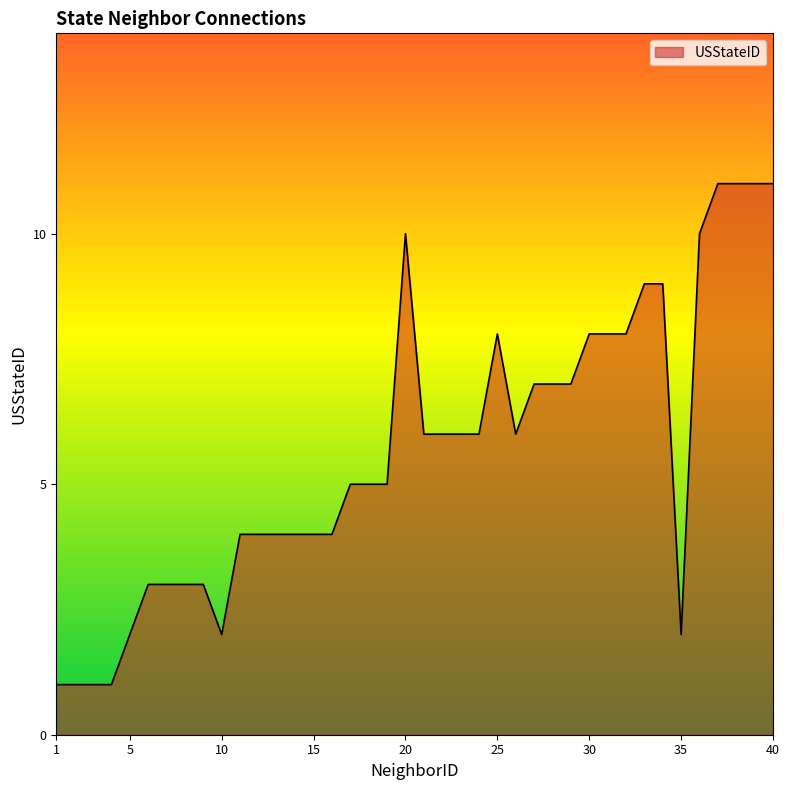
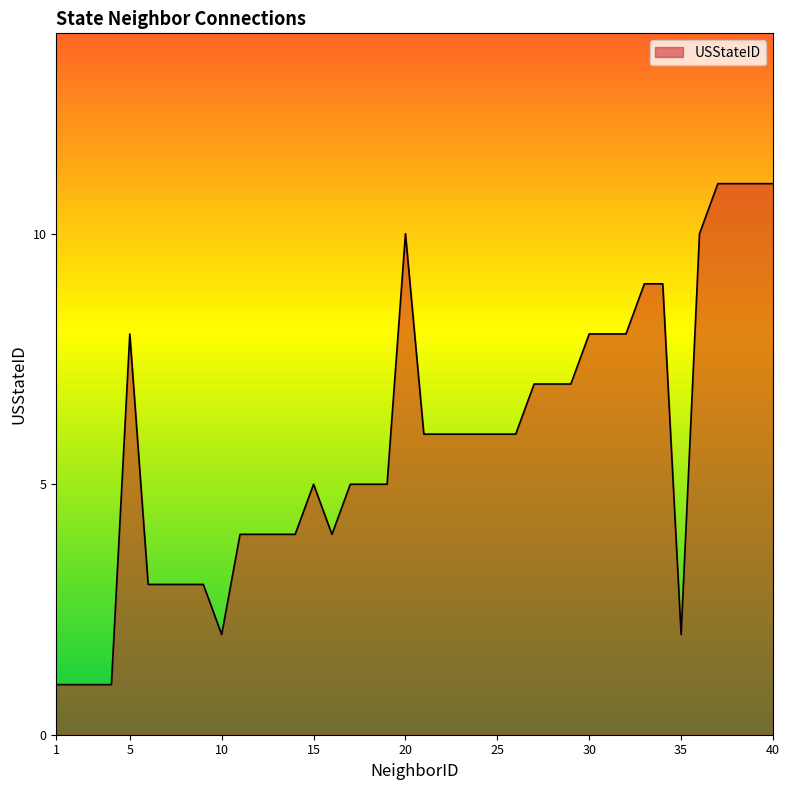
  {
    "1": 1,
-   "5": 2,
+   "5": 8,
    "10": 2,
-   "15": 4,
+   "15": 5,
    "20": 10,
-   "25": 8,
+   "25": 6,
    "30": 8,
    "35": 2,
    "40": 11
  }
